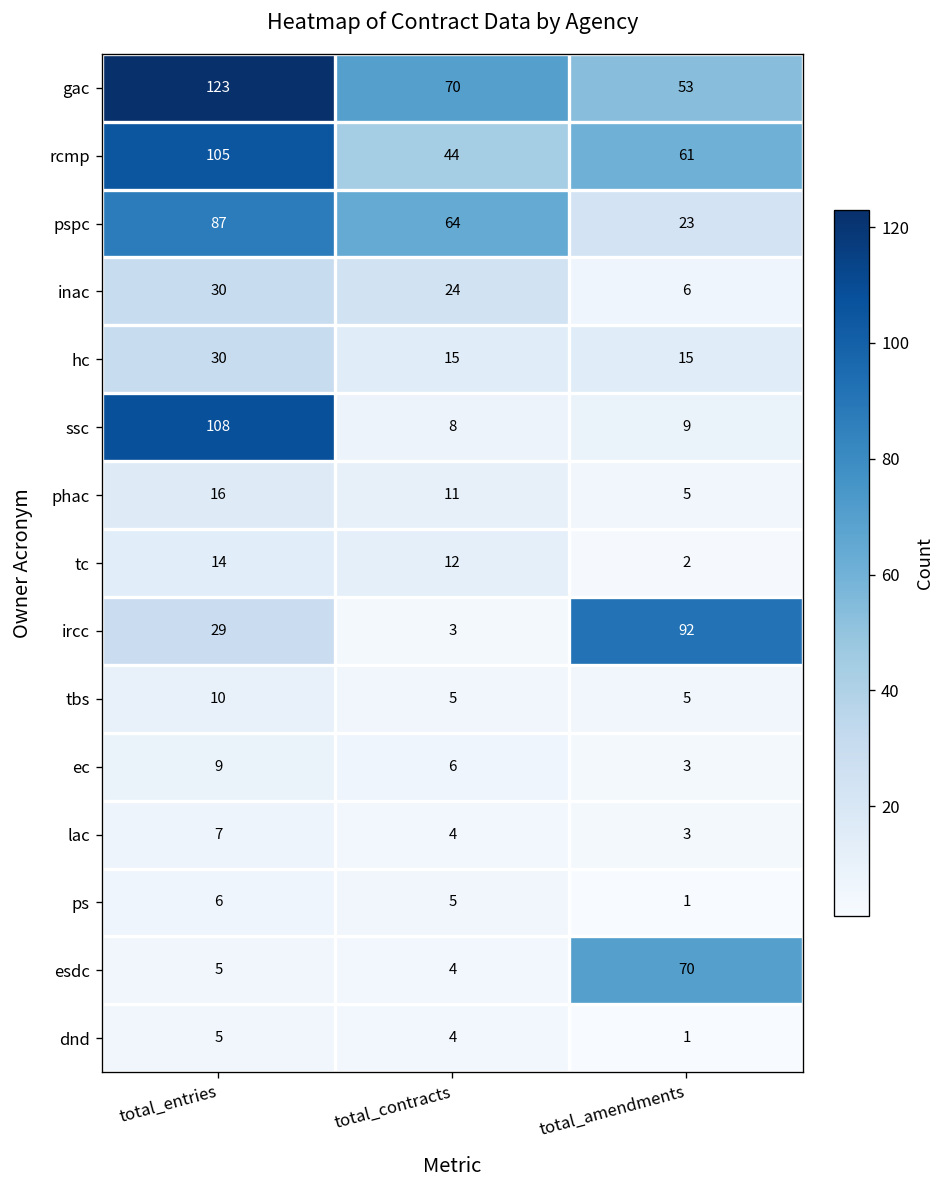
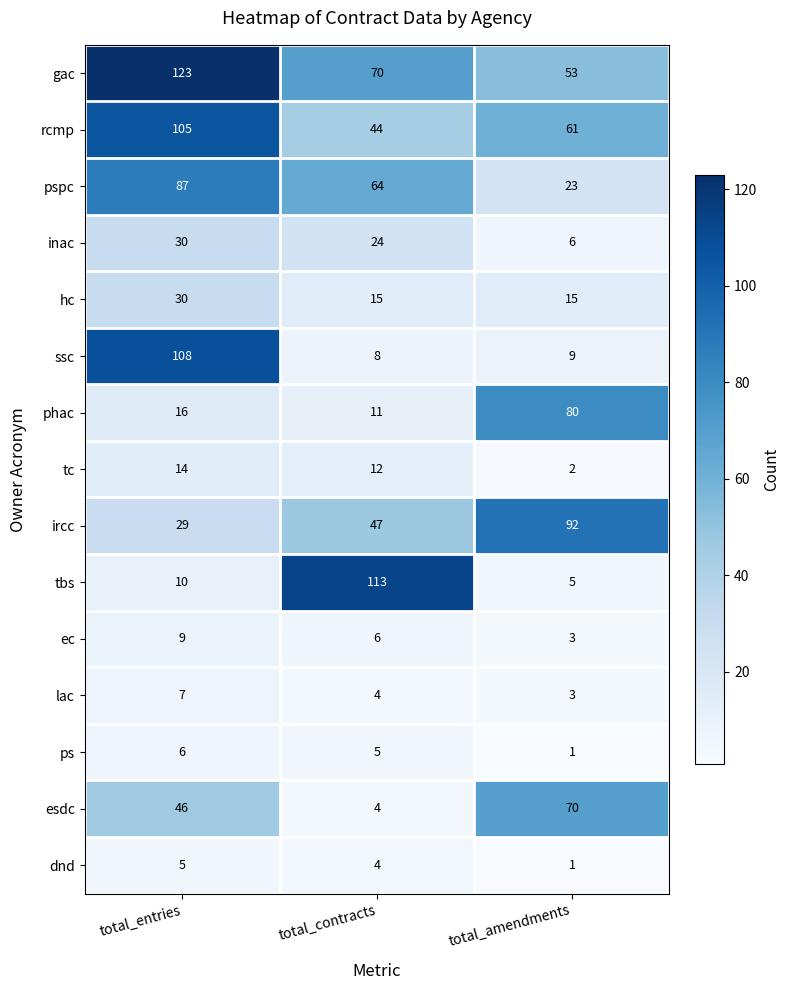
  {
    "gac": {
      "total_entries": 123,
      "total_contracts": 70,
      "total_amendments": 53
    },
    "rcmp": {
      "total_entries": 105,
      "total_contracts": 44,
      "total_amendments": 61
    },
    "pspc": {
      "total_entries": 87,
      "total_contracts": 64,
      "total_amendments": 23
    },
    "inac": {
      "total_entries": 30,
      "total_contracts": 24,
      "total_amendments": 6
    },
    "hc": {
      "total_entries": 30,
      "total_contracts": 15,
      "total_amendments": 15
    },
    "ssc": {
      "total_entries": 108,
      "total_contracts": 8,
      "total_amendments": 9
    },
    "phac": {
      "total_entries": 16,
      "total_contracts": 11,
-     "total_amendments": 5
+     "total_amendments": 80
    },
    "tc": {
      "total_entries": 14,
      "total_contracts": 12,
      "total_amendments": 2
    },
    "ircc": {
      "total_entries": 29,
-     "total_contracts": 3,
+     "total_contracts": 47,
      "total_amendments": 92
    },
    "tbs": {
      "total_entries": 10,
-     "total_contracts": 5,
+     "total_contracts": 113,
      "total_amendments": 5
    },
    "ec": {
      "total_entries": 9,
      "total_contracts": 6,
      "total_amendments": 3
    },
    "lac": {
      "total_entries": 7,
      "total_contracts": 4,
      "total_amendments": 3
    },
    "ps": {
      "total_entries": 6,
      "total_contracts": 5,
      "total_amendments": 1
    },
    "esdc": {
-     "total_entries": 5,
+     "total_entries": 46,
      "total_contracts": 4,
      "total_amendments": 70
    },
    "dnd": {
      "total_entries": 5,
      "total_contracts": 4,
      "total_amendments": 1
    }
  }
